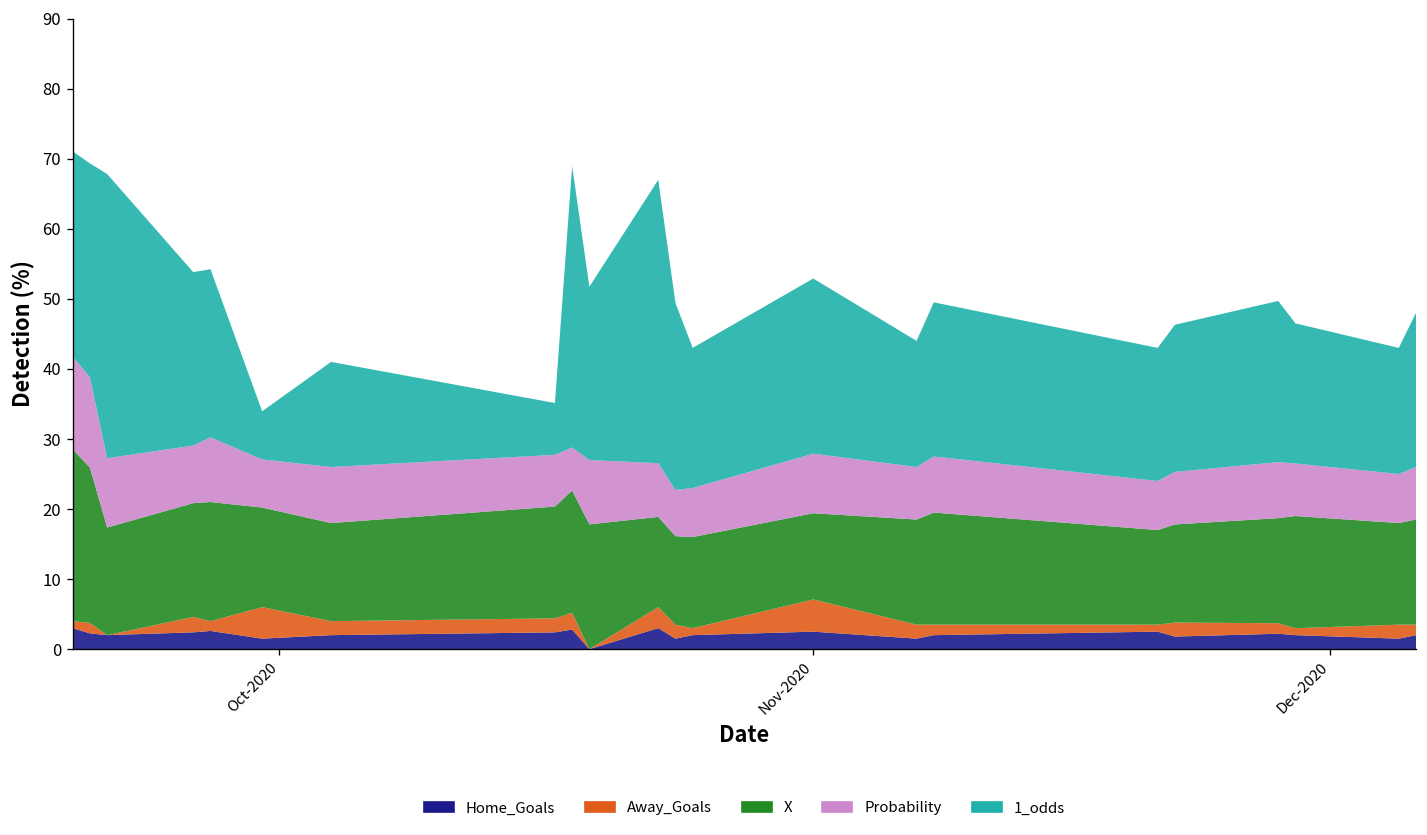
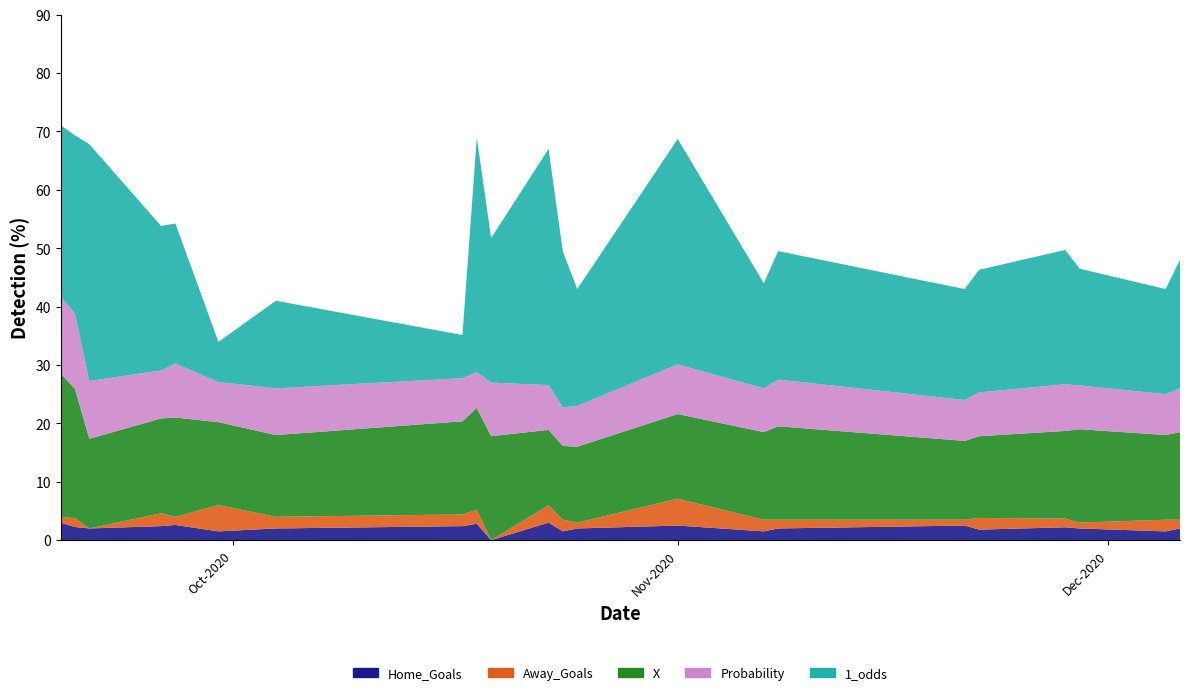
  {
    "Home_Goals": {
      "Nov-2020": 3
    },
    "Away_Goals": {
      "Nov-2020": 5
    },
    "X": {
-     "Nov-2020": 12
+     "Nov-2020": 15
    },
    "Probability": {
      "Nov-2020": 9
    },
    "1_odds": {
-     "Nov-2020": 25
+     "Nov-2020": 39
    }
  }
